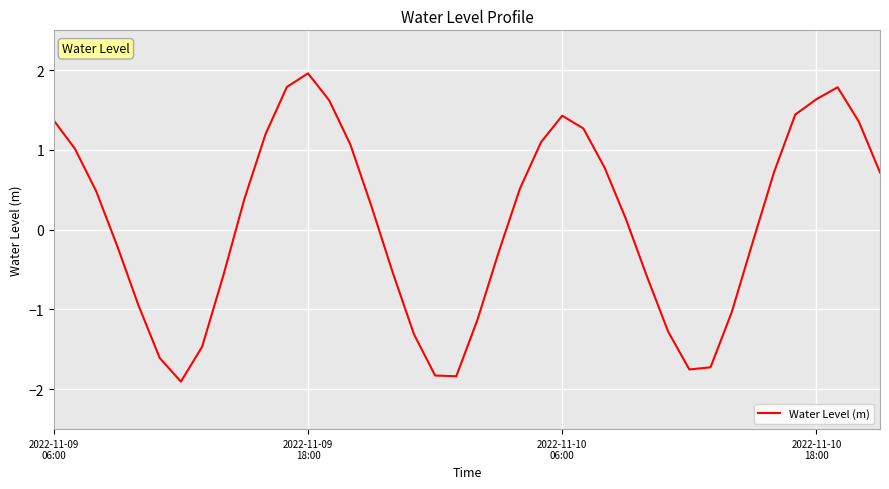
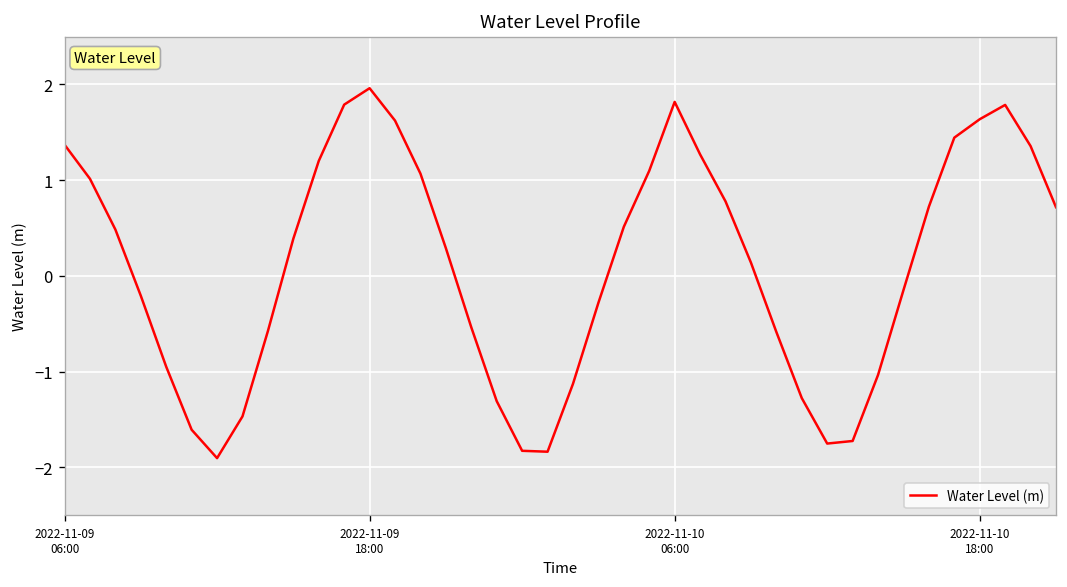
  {
    "2022-11-09 06:00": 1.4,
    "2022-11-09 18:00": 2.0,
-   "2022-11-10 06:00": 1.4,
+   "2022-11-10 06:00": 1.8,
    "2022-11-10 18:00": 1.6
  }
